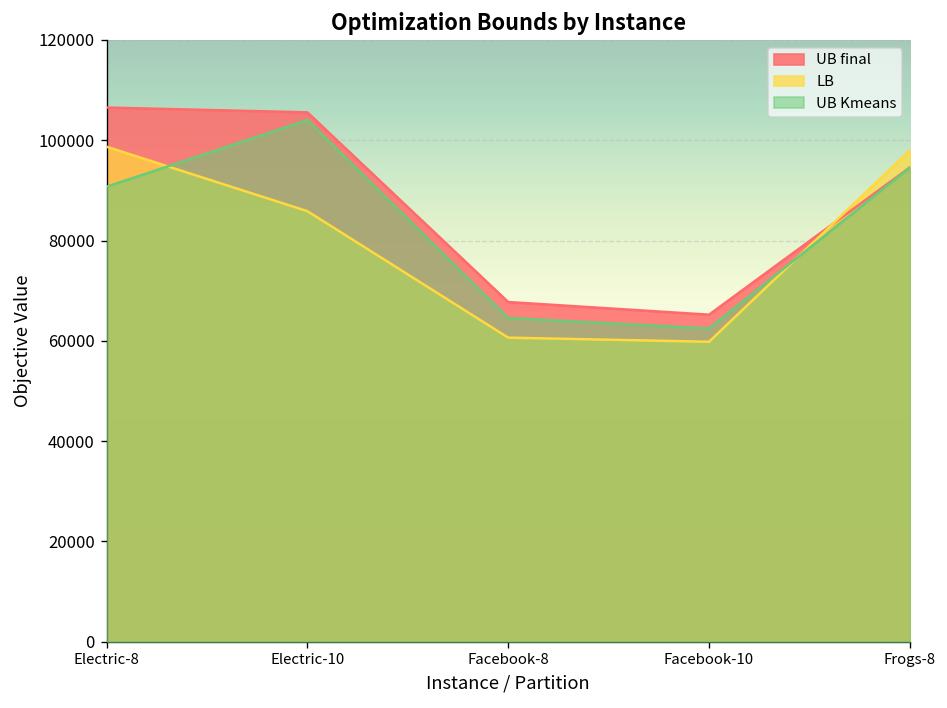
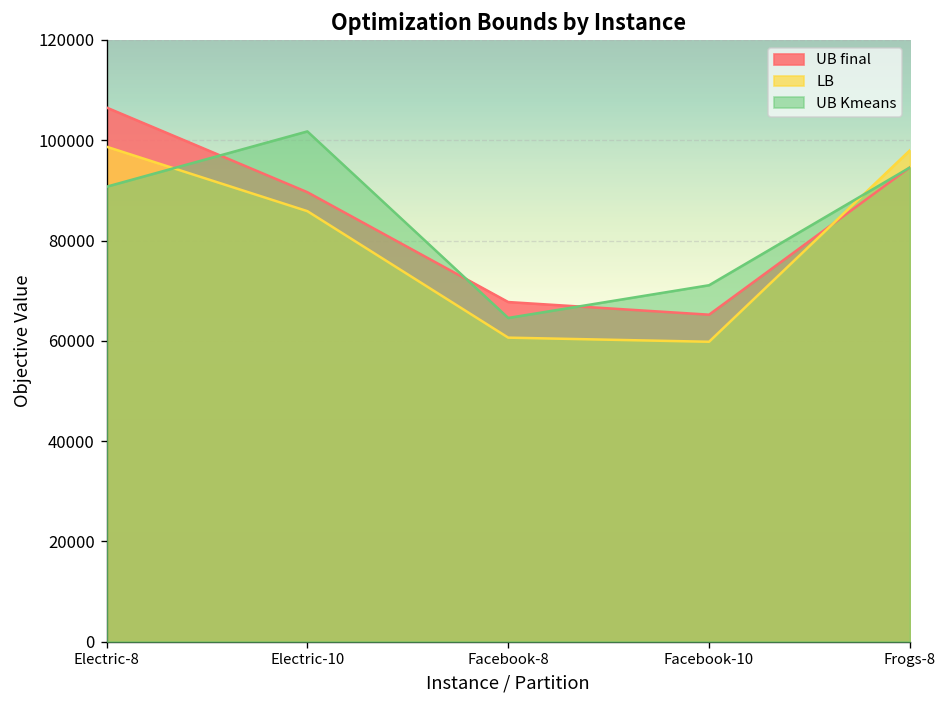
  {
    "UB final": {
      "Electric-8": 107000,
-     "Electric-10": 106000,
+     "Electric-10": 90000,
      "Facebook-8": 68000,
      "Facebook-10": 65000
    },
    "LB": {
      "Electric-8": 99000,
      "Electric-10": 86000,
      "Facebook-8": 61000,
      "Facebook-10": 60000,
      "Frogs-8": 98000
    },
    "UB Kmeans": {
      "Electric-8": 91000,
-     "Electric-10": 104000,
+     "Electric-10": 102000,
      "Facebook-8": 65000,
-     "Facebook-10": 62000
+     "Facebook-10": 71000
    }
  }
